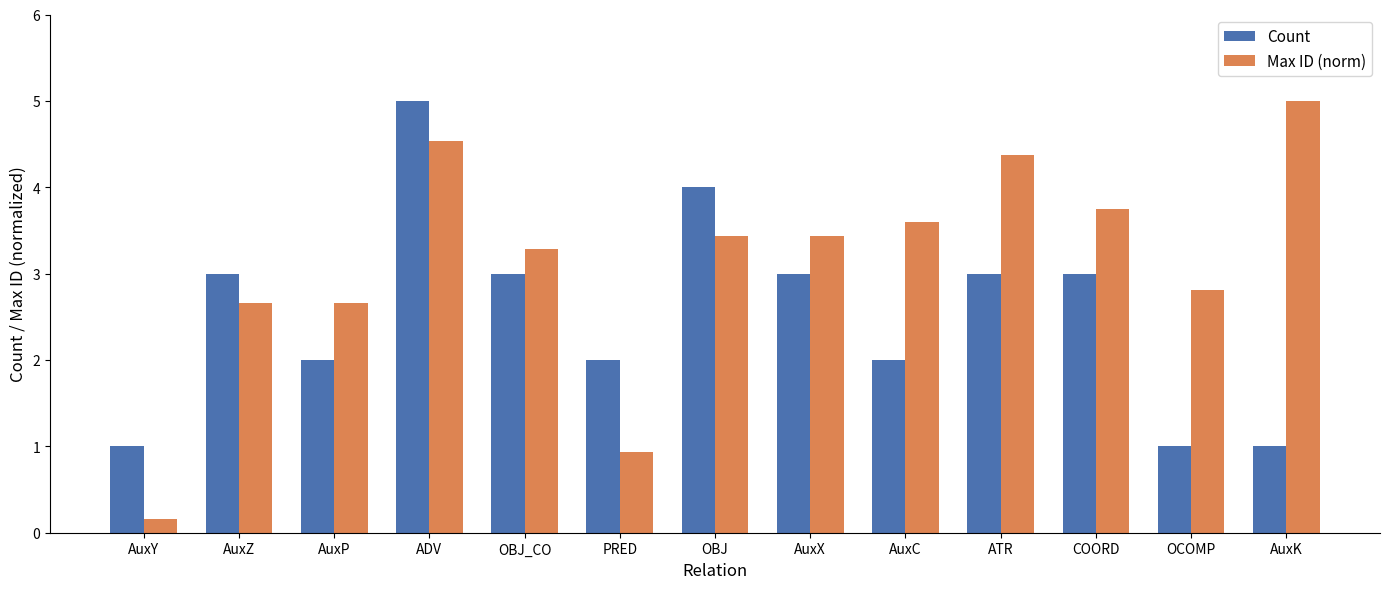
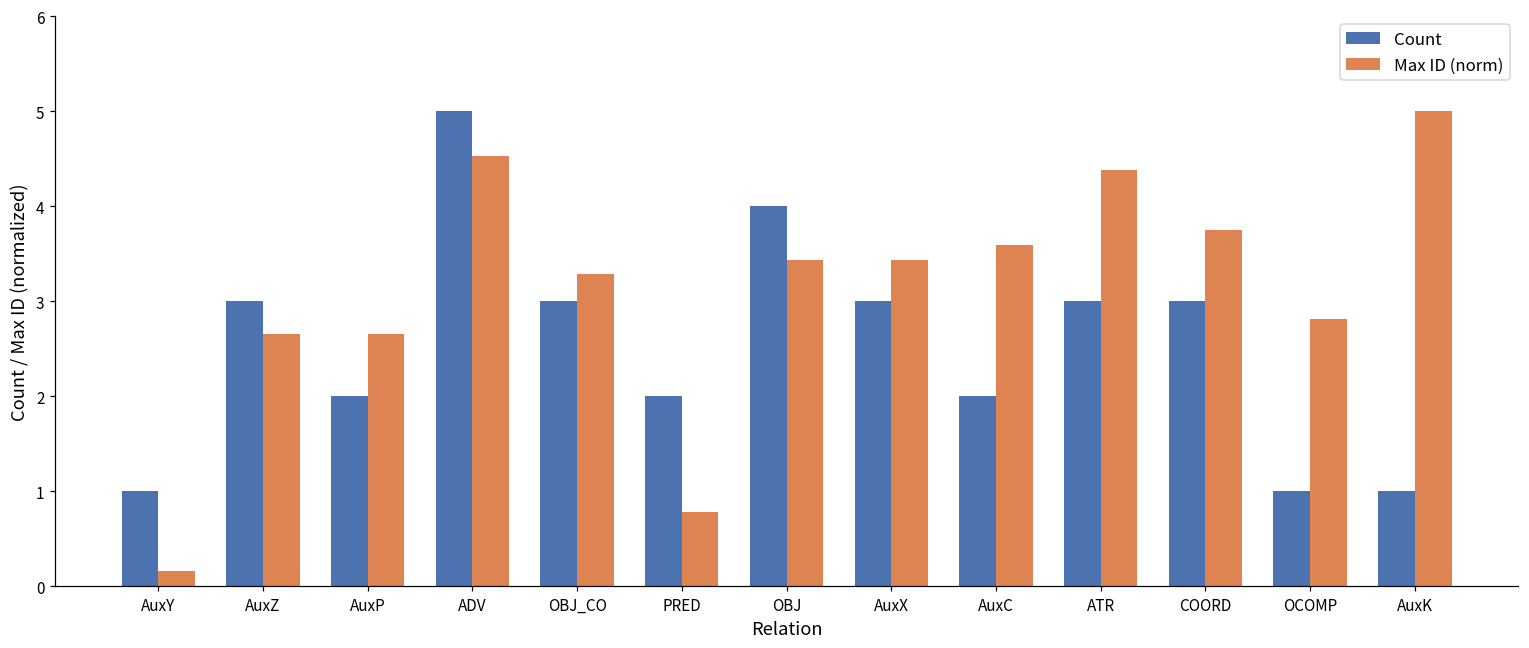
  {
    "Count": {
      "AuxY": 1.0,
      "AuxZ": 3.0,
      "AuxP": 2.0,
      "ADV": 5.0,
      "OBJ_CO": 3.0,
      "PRED": 2.0,
      "OBJ": 4.0,
      "AuxX": 3.0,
      "AuxC": 2.0,
      "ATR": 3.0,
      "COORD": 3.0,
      "OCOMP": 1.0,
      "AuxK": 1.0
    },
    "Max ID (norm)": {
      "AuxY": 0.2,
      "AuxZ": 2.7,
      "AuxP": 2.7,
      "ADV": 4.5,
      "OBJ_CO": 3.3,
-     "PRED": 0.9,
+     "PRED": 0.8,
      "OBJ": 3.4,
      "AuxX": 3.4,
      "AuxC": 3.6,
      "ATR": 4.4,
      "COORD": 3.8,
      "OCOMP": 2.8,
      "AuxK": 5.0
    }
  }
